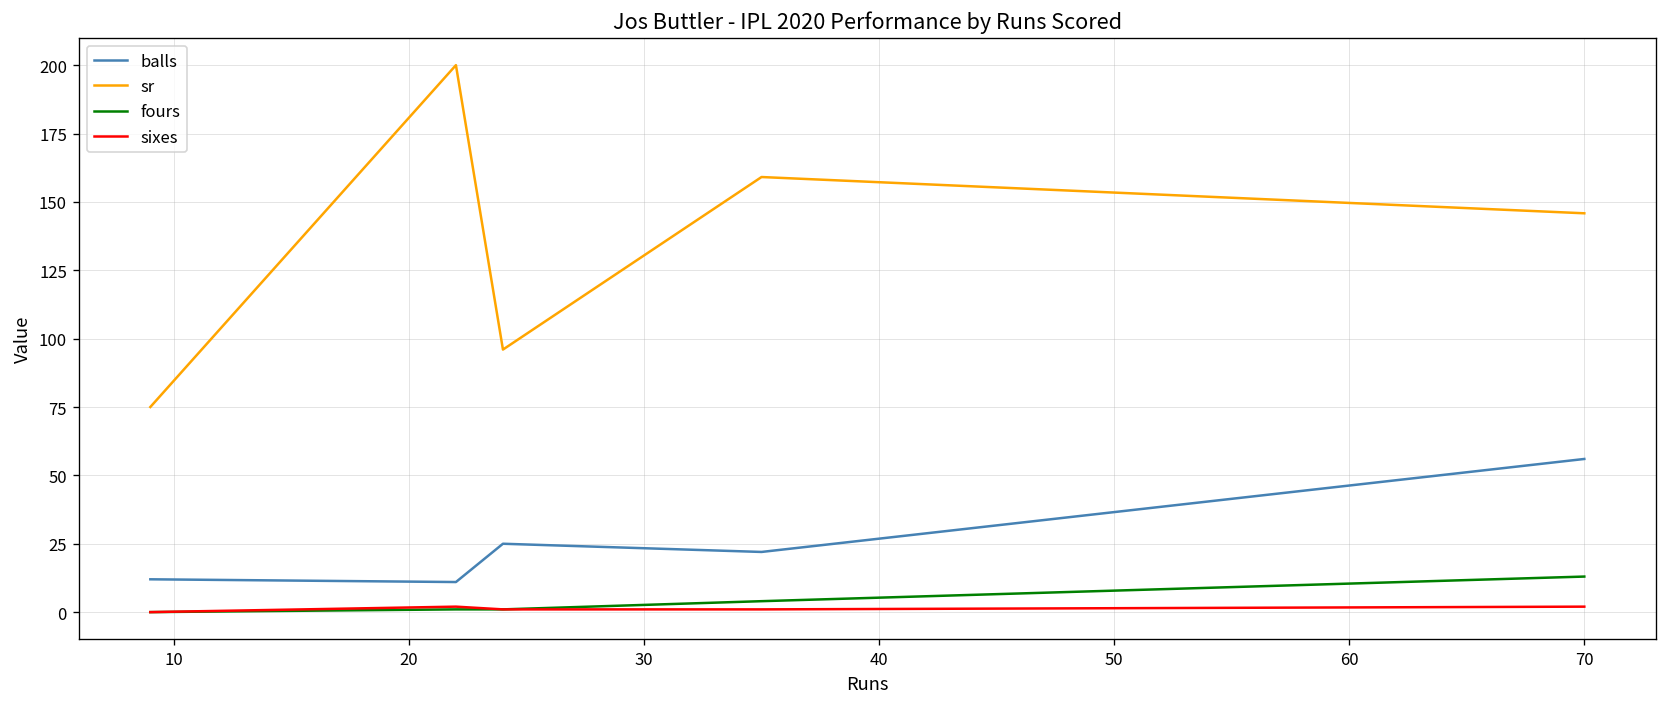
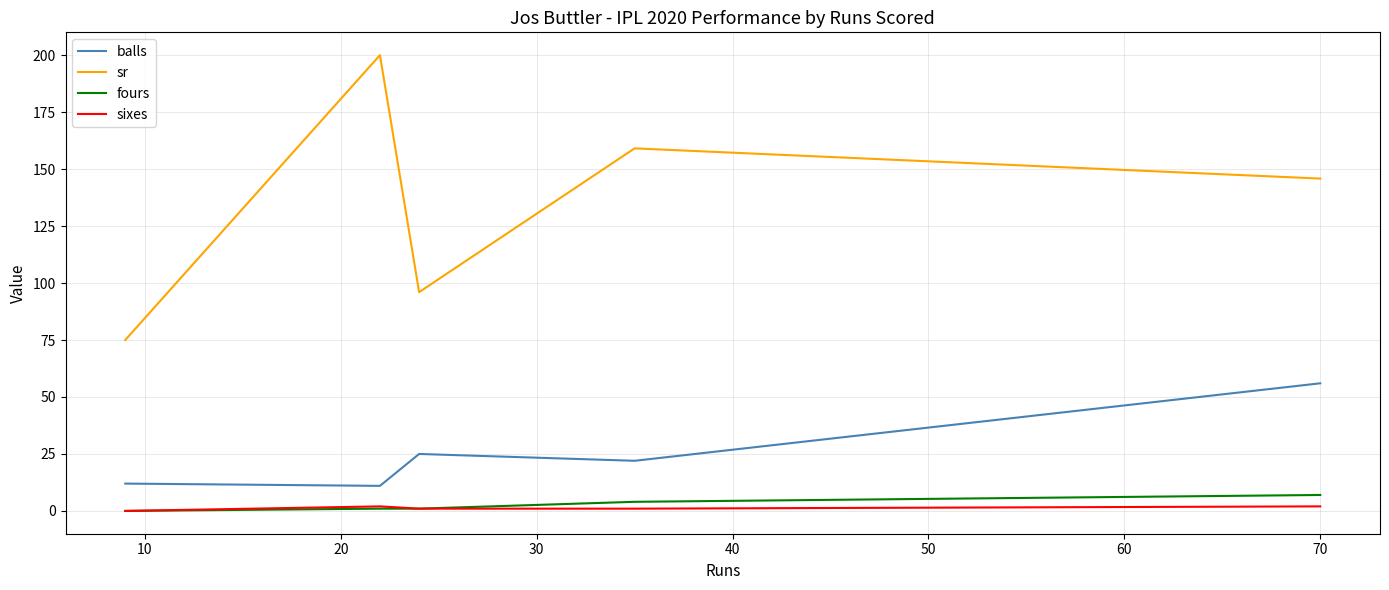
  {
    "balls": {
      "70": 56
    },
    "sr": {
      "70": 146
    },
    "fours": {
-     "70": 13
+     "70": 7
    },
    "sixes": {
      "70": 2
    }
  }
